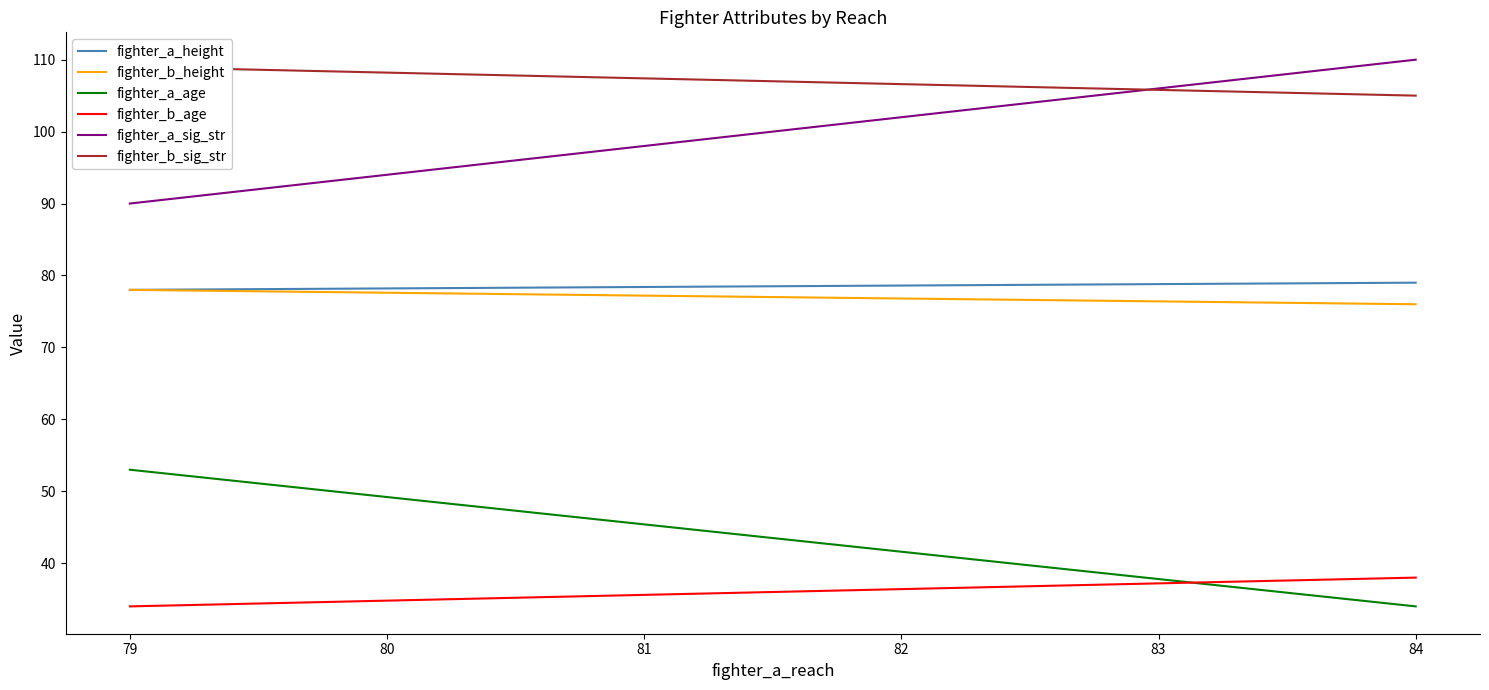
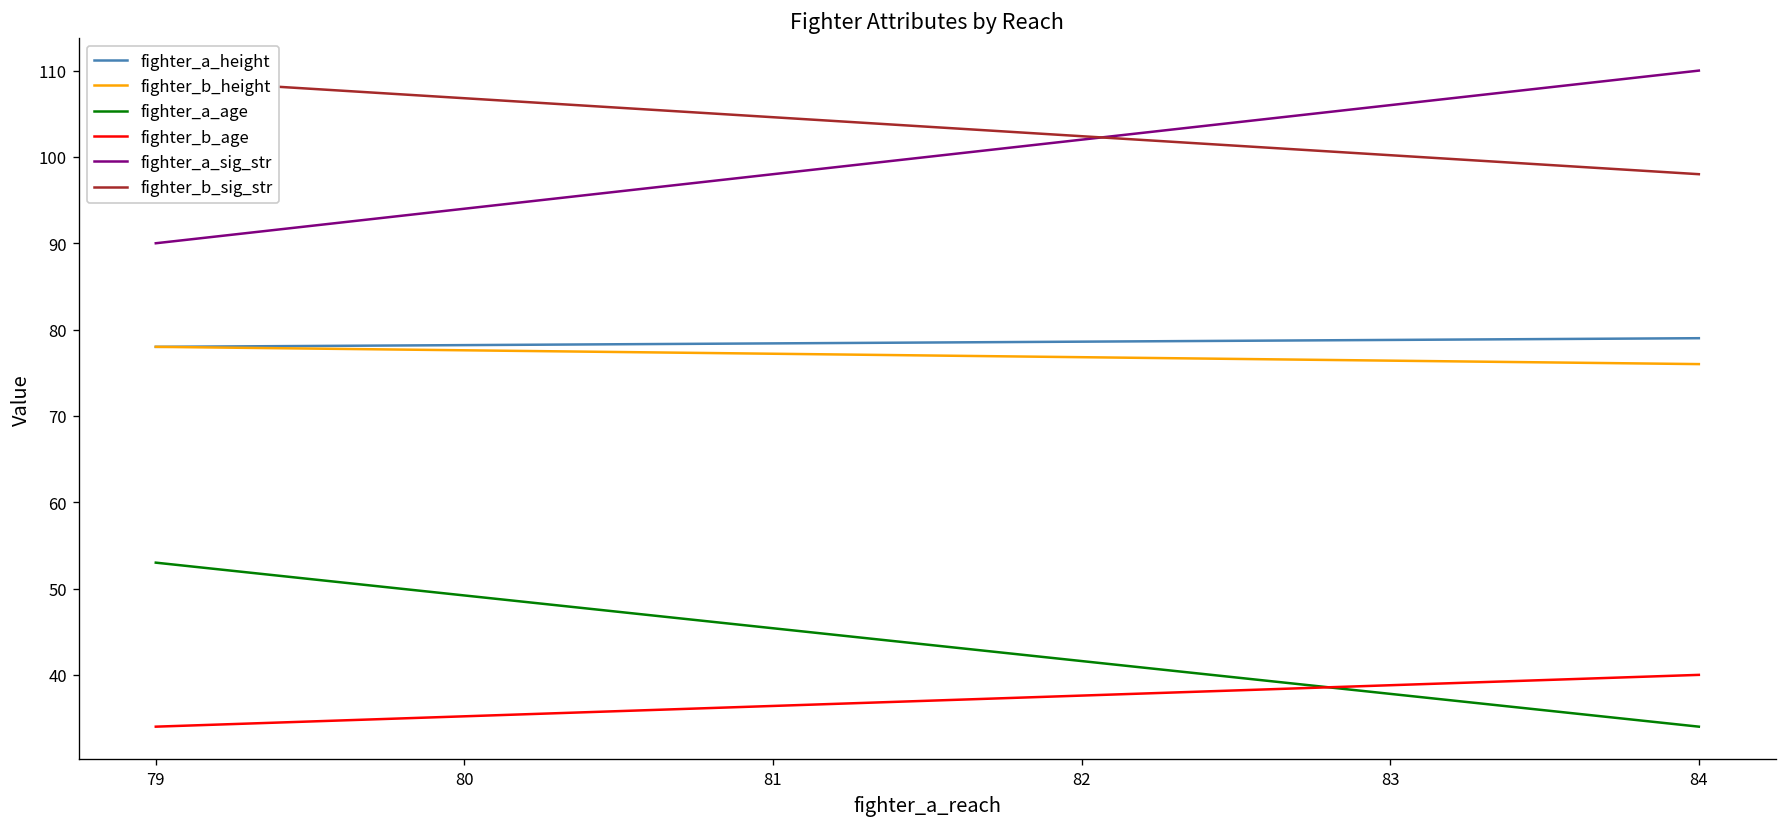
  {
    "fighter_a_height": {
      "84": 79
    },
    "fighter_b_height": {
      "84": 76
    },
    "fighter_a_age": {
      "79": 53,
      "84": 34
    },
    "fighter_b_age": {
      "79": 34,
-     "84": 38
+     "84": 40
    },
    "fighter_a_sig_str": {
      "79": 90,
      "84": 110
    },
    "fighter_b_sig_str": {
-     "84": 105
+     "84": 98
    }
  }
